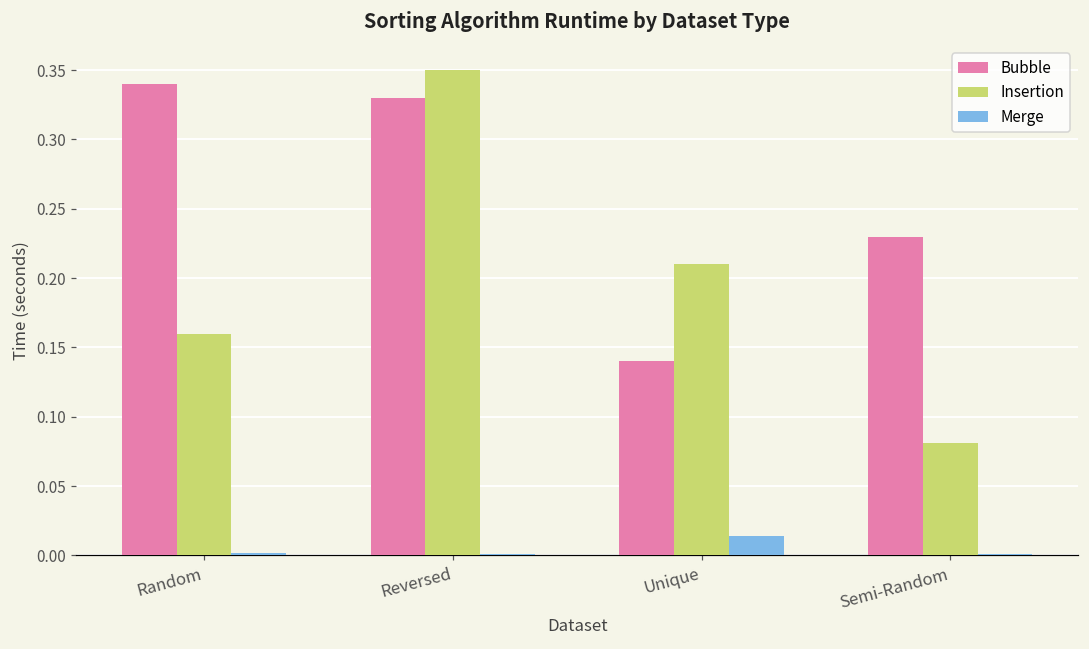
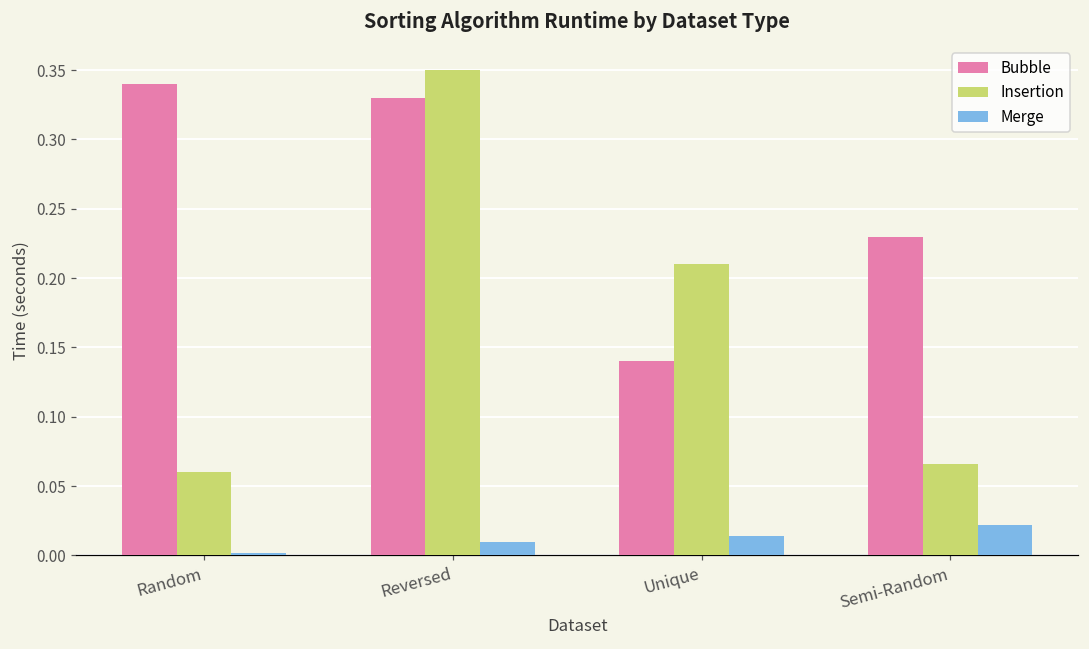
  {
    "Bubble": {
      "Random": 0.340,
      "Reversed": 0.330,
      "Unique": 0.140,
      "Semi-Random": 0.230
    },
    "Insertion": {
-     "Random": 0.16,
+     "Random": 0.06,
      "Reversed": 0.350,
      "Unique": 0.210,
-     "Semi-Random": 0.081
+     "Semi-Random": 0.066
    },
    "Merge": {
-     "Reversed": 0.001,
+     "Reversed": 0.010,
      "Unique": 0.014,
-     "Semi-Random": 0.001
+     "Semi-Random": 0.022
    }
  }
